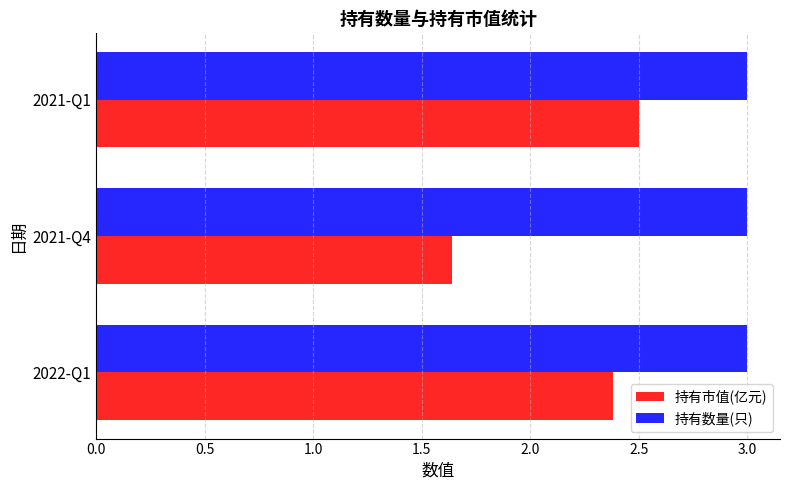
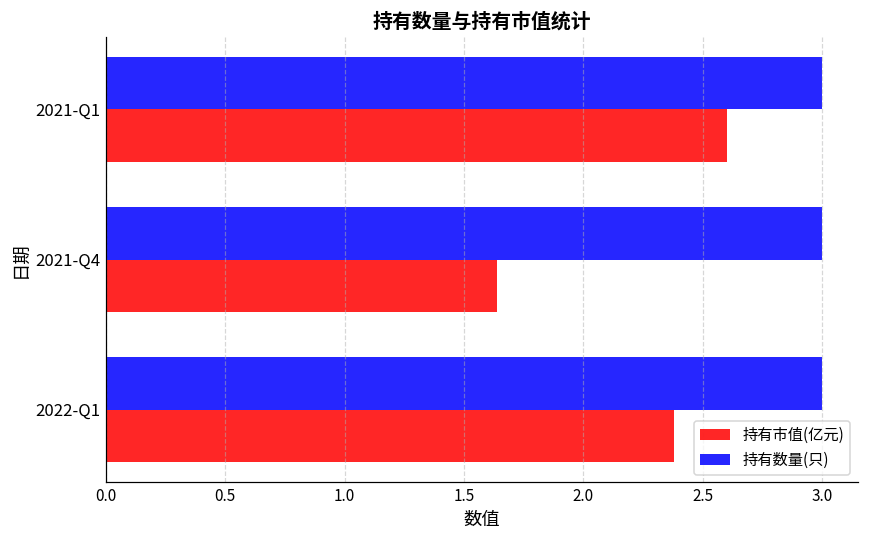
  {
    "持有市值(亿元)": {
-     "2021-Q1": 2.5,
+     "2021-Q1": 2.6,
      "2021-Q4": 1.64,
      "2022-Q1": 2.38
    },
    "持有数量(只)": {
      "2021-Q1": 3.0,
      "2021-Q4": 3.0,
      "2022-Q1": 3.0
    }
  }
